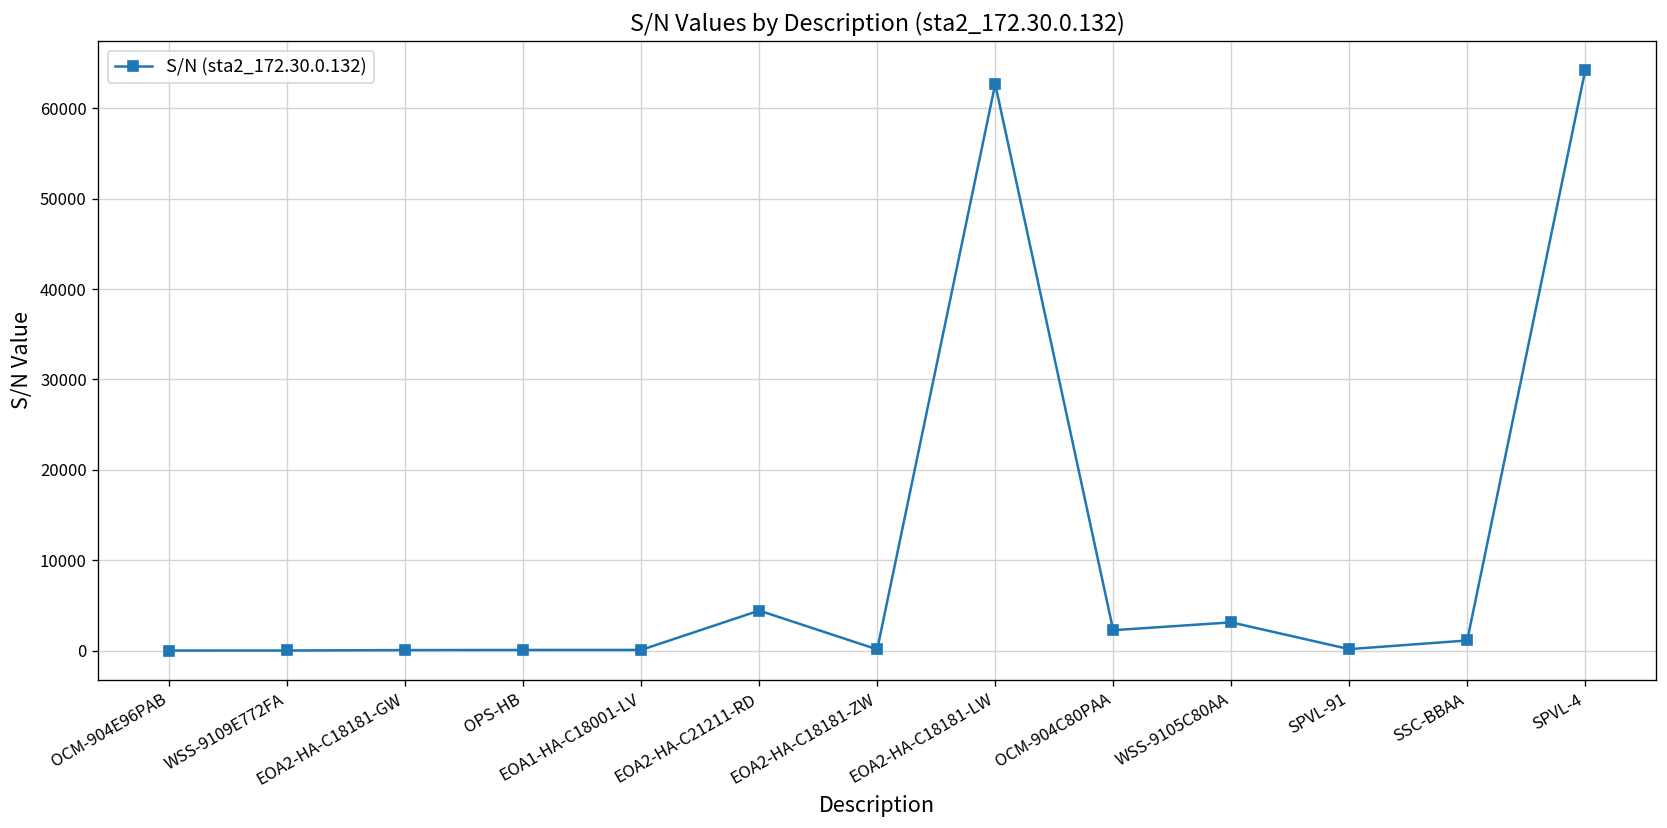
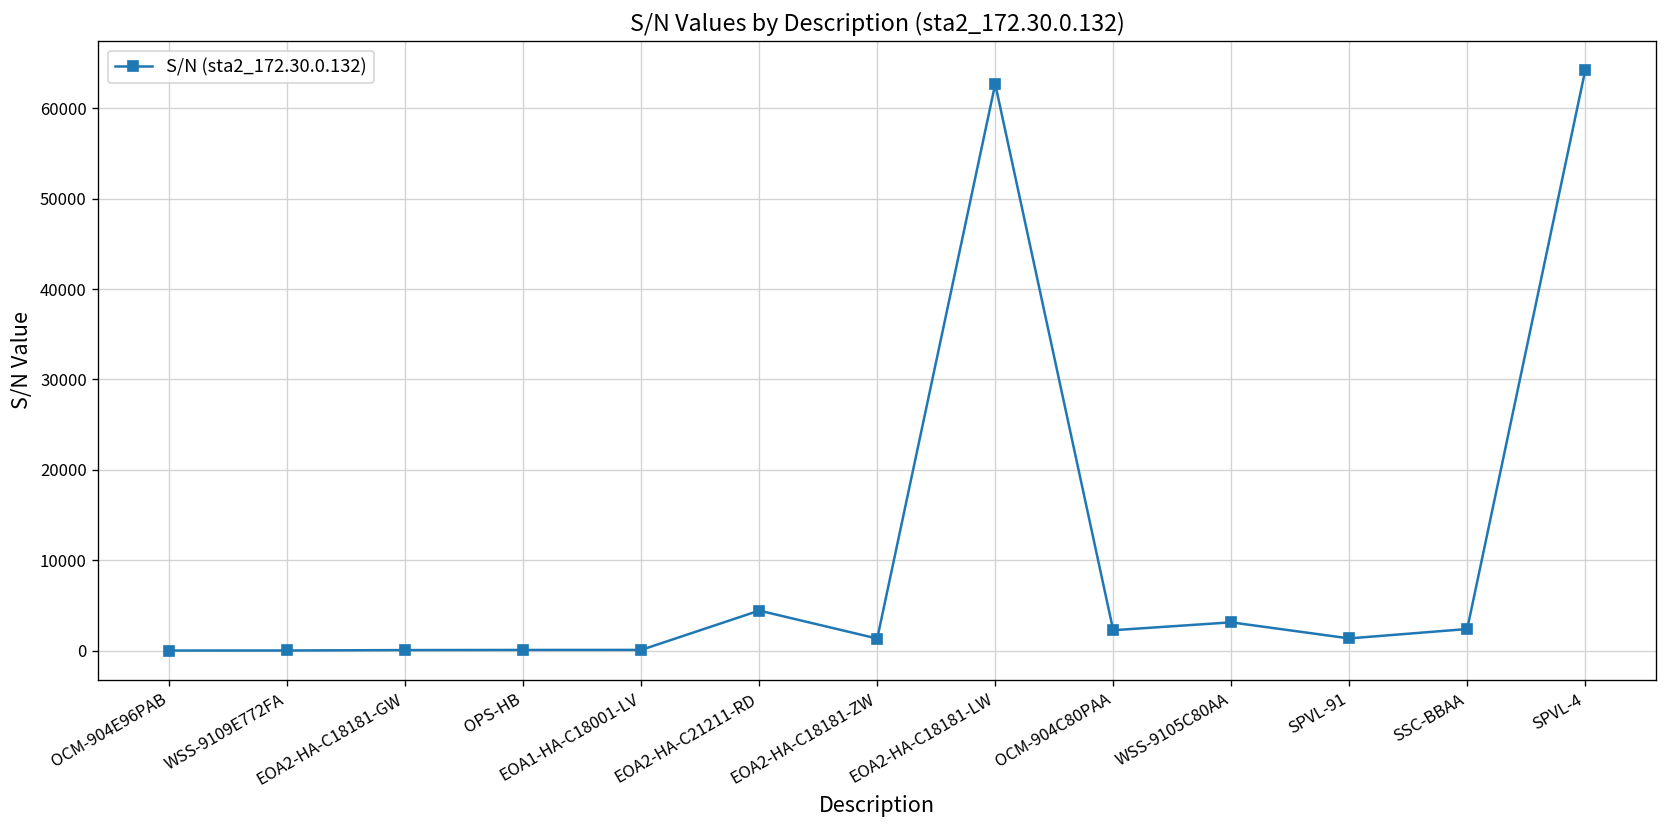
  {
    "OCM-904E96PAB": 0,
    "WSS-9109E772FA": 0,
    "EOA2-HA-C18181-GW": 0,
    "OPS-HB": 0,
    "EOA1-HA-C18001-LV": 0,
    "EOA2-HA-C21211-RD": 4000,
-   "EOA2-HA-C18181-ZW": 0,
+   "EOA2-HA-C18181-ZW": 1000,
    "EOA2-HA-C18181-LW": 63000,
    "OCM-904C80PAA": 2000,
    "WSS-9105C80AA": 3000,
-   "SPVL-91": 0,
-   "SSC-BBAA": 1000,
+   "SPVL-91": 1000,
+   "SSC-BBAA": 2000,
    "SPVL-4": 64000
  }
